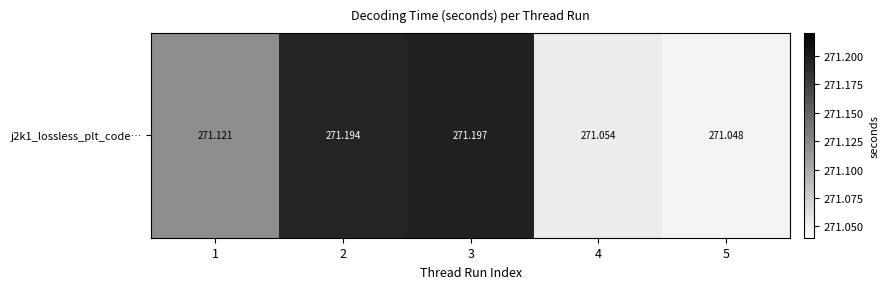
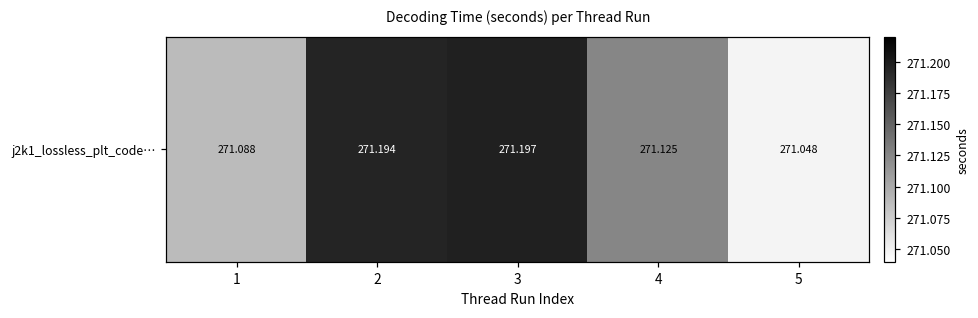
  {
    "j2k1_lossless_plt_code…": {
-     "1": 271.121,
+     "1": 271.088,
      "2": 271.194,
      "3": 271.197,
-     "4": 271.054,
+     "4": 271.125,
      "5": 271.048
    }
  }
